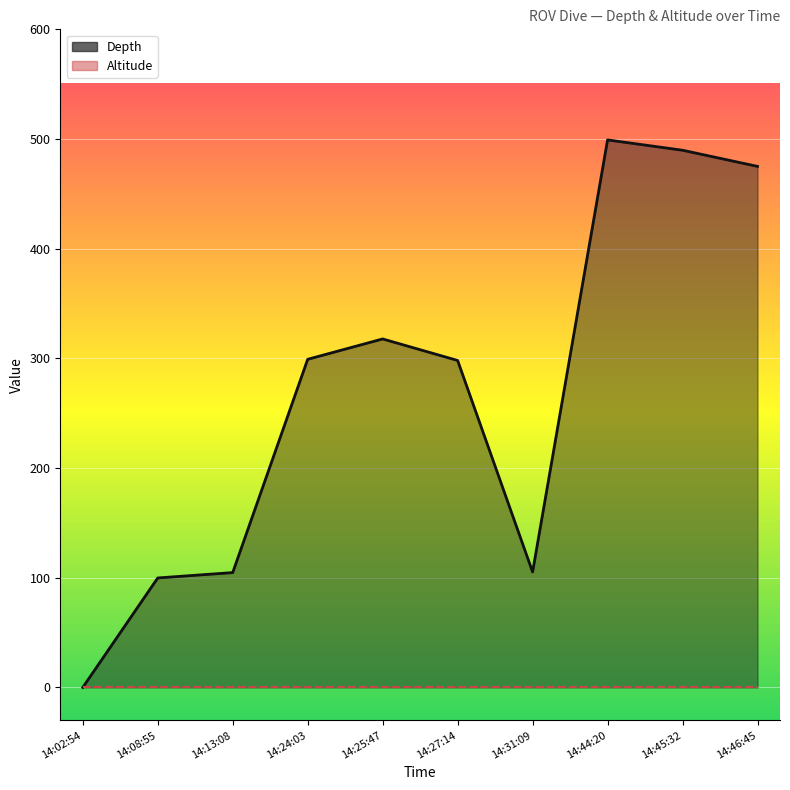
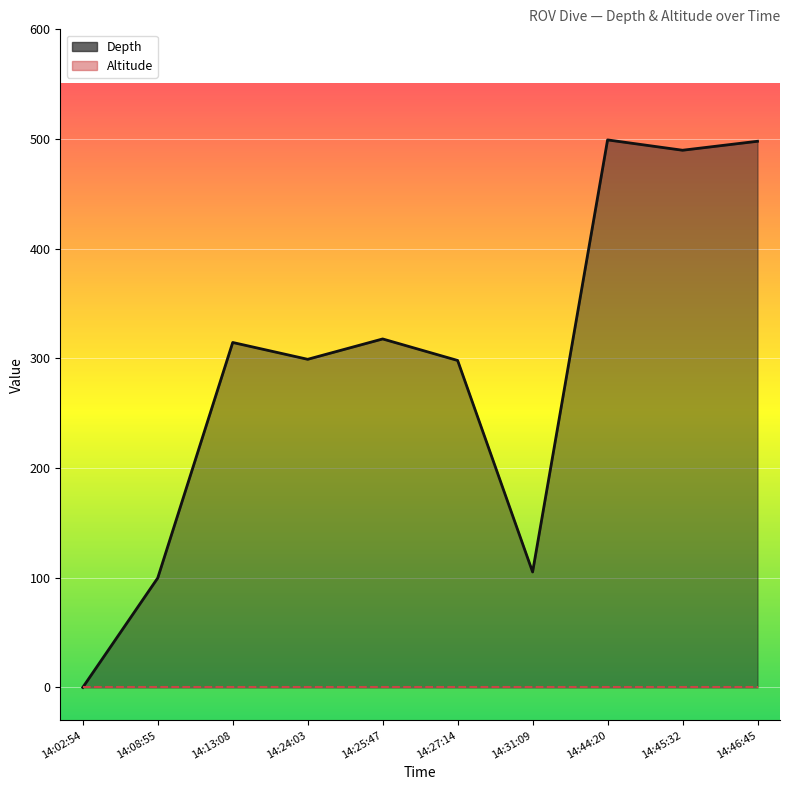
  {
    "Depth": {
      "14:08:55": 100,
-     "14:13:08": 105,
+     "14:13:08": 314,
      "14:24:03": 299,
      "14:25:47": 318,
      "14:27:14": 298,
      "14:31:09": 105,
      "14:44:20": 499,
      "14:45:32": 490,
-     "14:46:45": 475
+     "14:46:45": 498
    },
    "Altitude": {
      "14:08:55": 0,
      "14:13:08": 0,
      "14:24:03": 0,
      "14:25:47": 0,
      "14:27:14": 0,
      "14:31:09": 0,
      "14:44:20": 0,
      "14:45:32": 0,
      "14:46:45": 0
    }
  }
